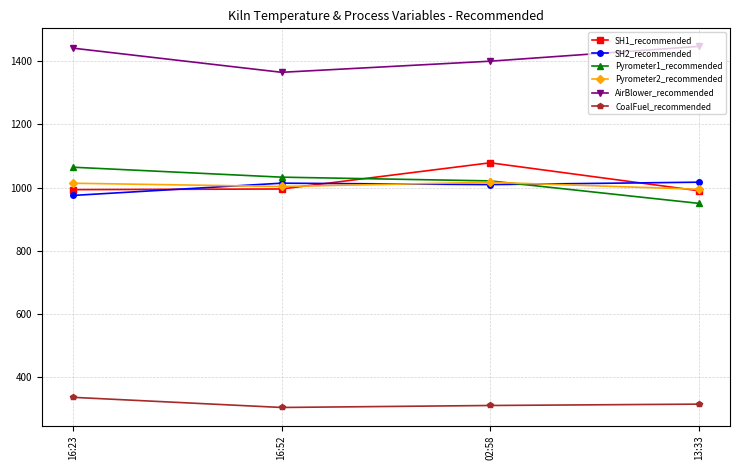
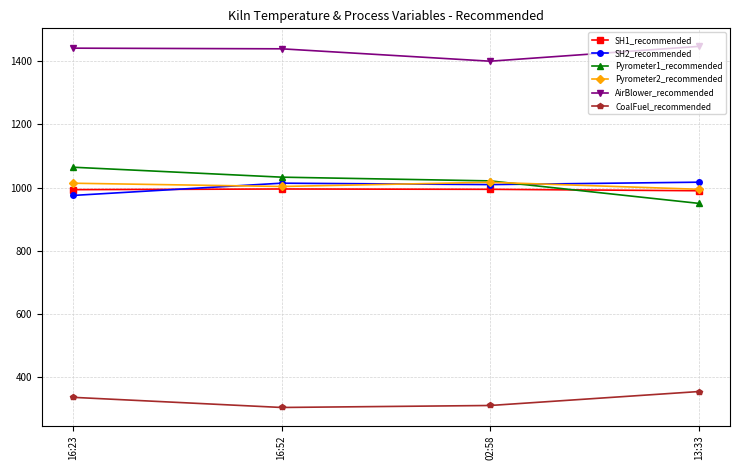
  {
    "SH1_recommended": {
      "16:23": 990,
-     "02:58": 1080
+     "02:58": 990
    },
    "SH2_recommended": {
      "16:23": 980,
      "16:52": 1010,
      "13:33": 1020
    },
    "Pyrometer1_recommended": {
      "16:23": 1060,
      "16:52": 1030,
      "13:33": 950
    },
    "Pyrometer2_recommended": {
      "16:23": 1010
    },
    "AirBlower_recommended": {
      "16:23": 1440,
-     "16:52": 1360,
+     "16:52": 1440,
      "02:58": 1400
    },
    "CoalFuel_recommended": {
      "16:23": 340,
      "16:52": 300,
      "02:58": 310,
-     "13:33": 310
+     "13:33": 350
    }
  }
